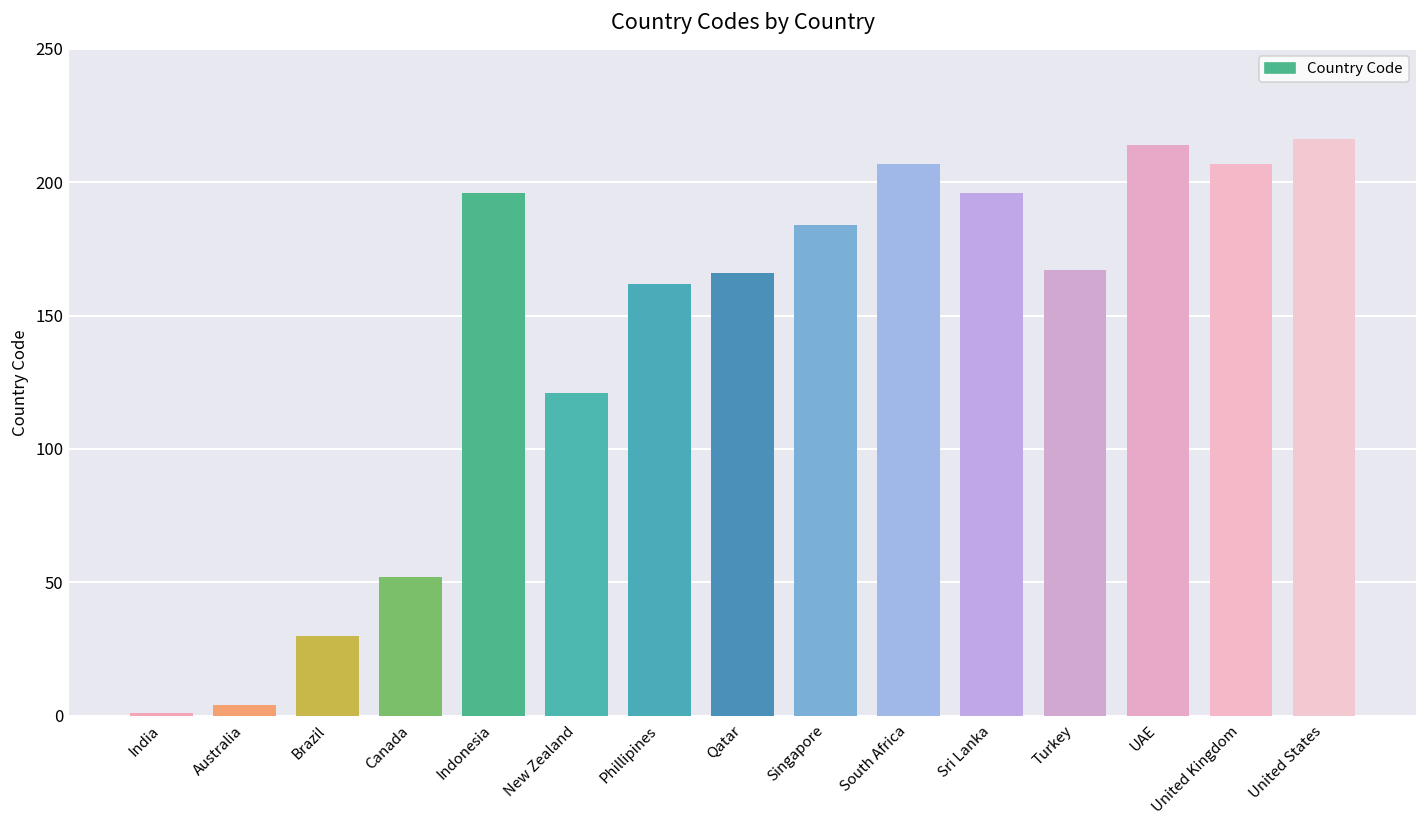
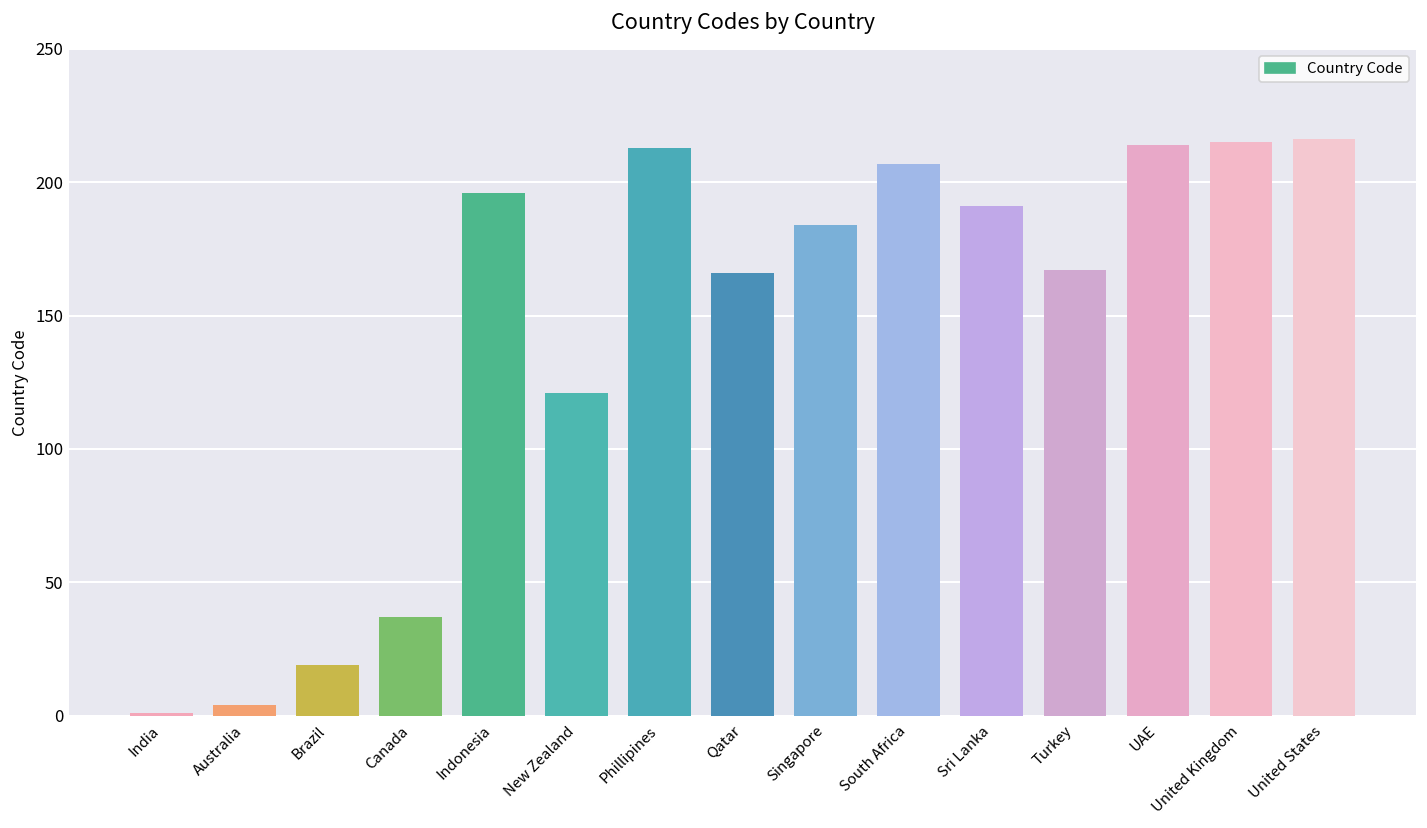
  {
    "Australia": 4,
-   "Brazil": 30,
-   "Canada": 52,
+   "Brazil": 19,
+   "Canada": 37,
    "Indonesia": 196,
    "New Zealand": 121,
-   "Phillipines": 162,
+   "Phillipines": 213,
    "Qatar": 166,
    "Singapore": 184,
    "South Africa": 207,
-   "Sri Lanka": 196,
+   "Sri Lanka": 191,
    "Turkey": 167,
    "UAE": 214,
-   "United Kingdom": 207,
+   "United Kingdom": 215,
    "United States": 216
  }
